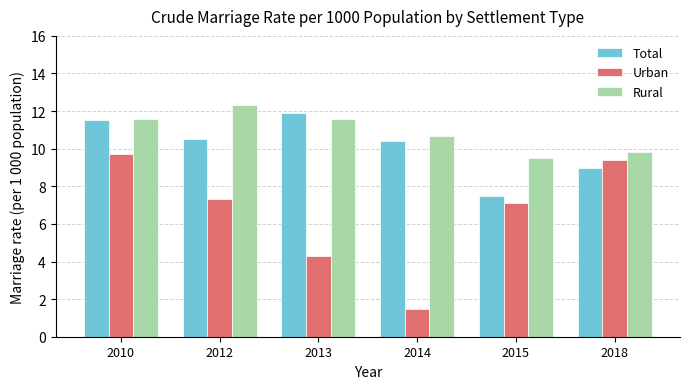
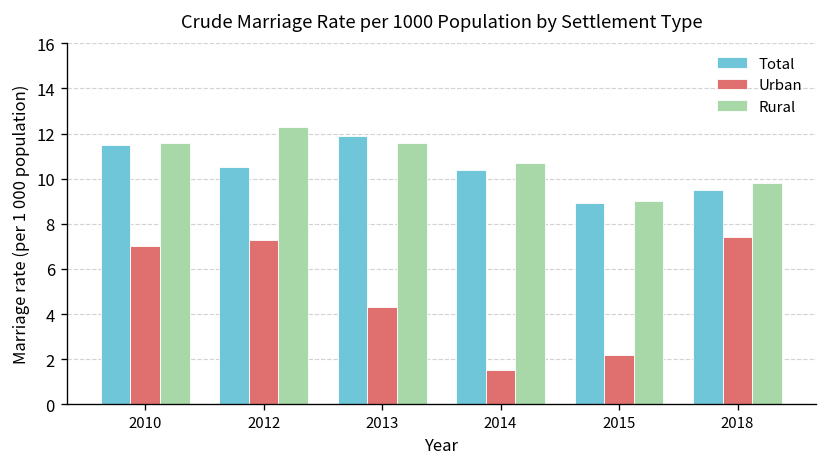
  {
    "Total": {
      "2010": 11.5,
      "2012": 10.5,
      "2013": 11.9,
      "2014": 10.4,
-     "2015": 7.5,
-     "2018": 9.0
+     "2015": 8.9,
+     "2018": 9.5
    },
    "Urban": {
-     "2010": 9.7,
+     "2010": 7.0,
      "2012": 7.3,
      "2013": 4.3,
      "2014": 1.5,
-     "2015": 7.1,
-     "2018": 9.4
+     "2015": 2.2,
+     "2018": 7.4
    },
    "Rural": {
      "2010": 11.6,
      "2012": 12.3,
      "2013": 11.6,
      "2014": 10.7,
-     "2015": 9.5,
+     "2015": 9.0,
      "2018": 9.8
    }
  }
